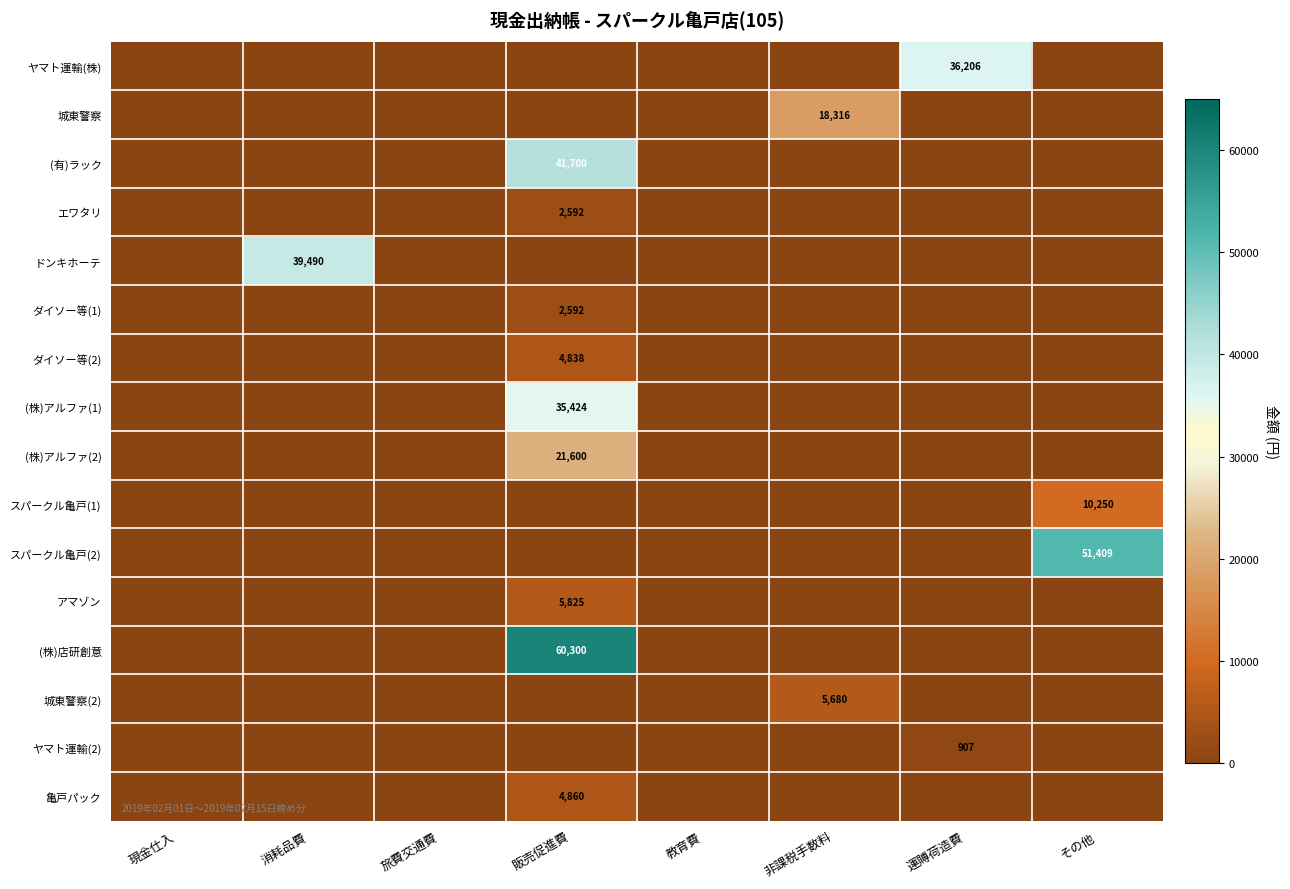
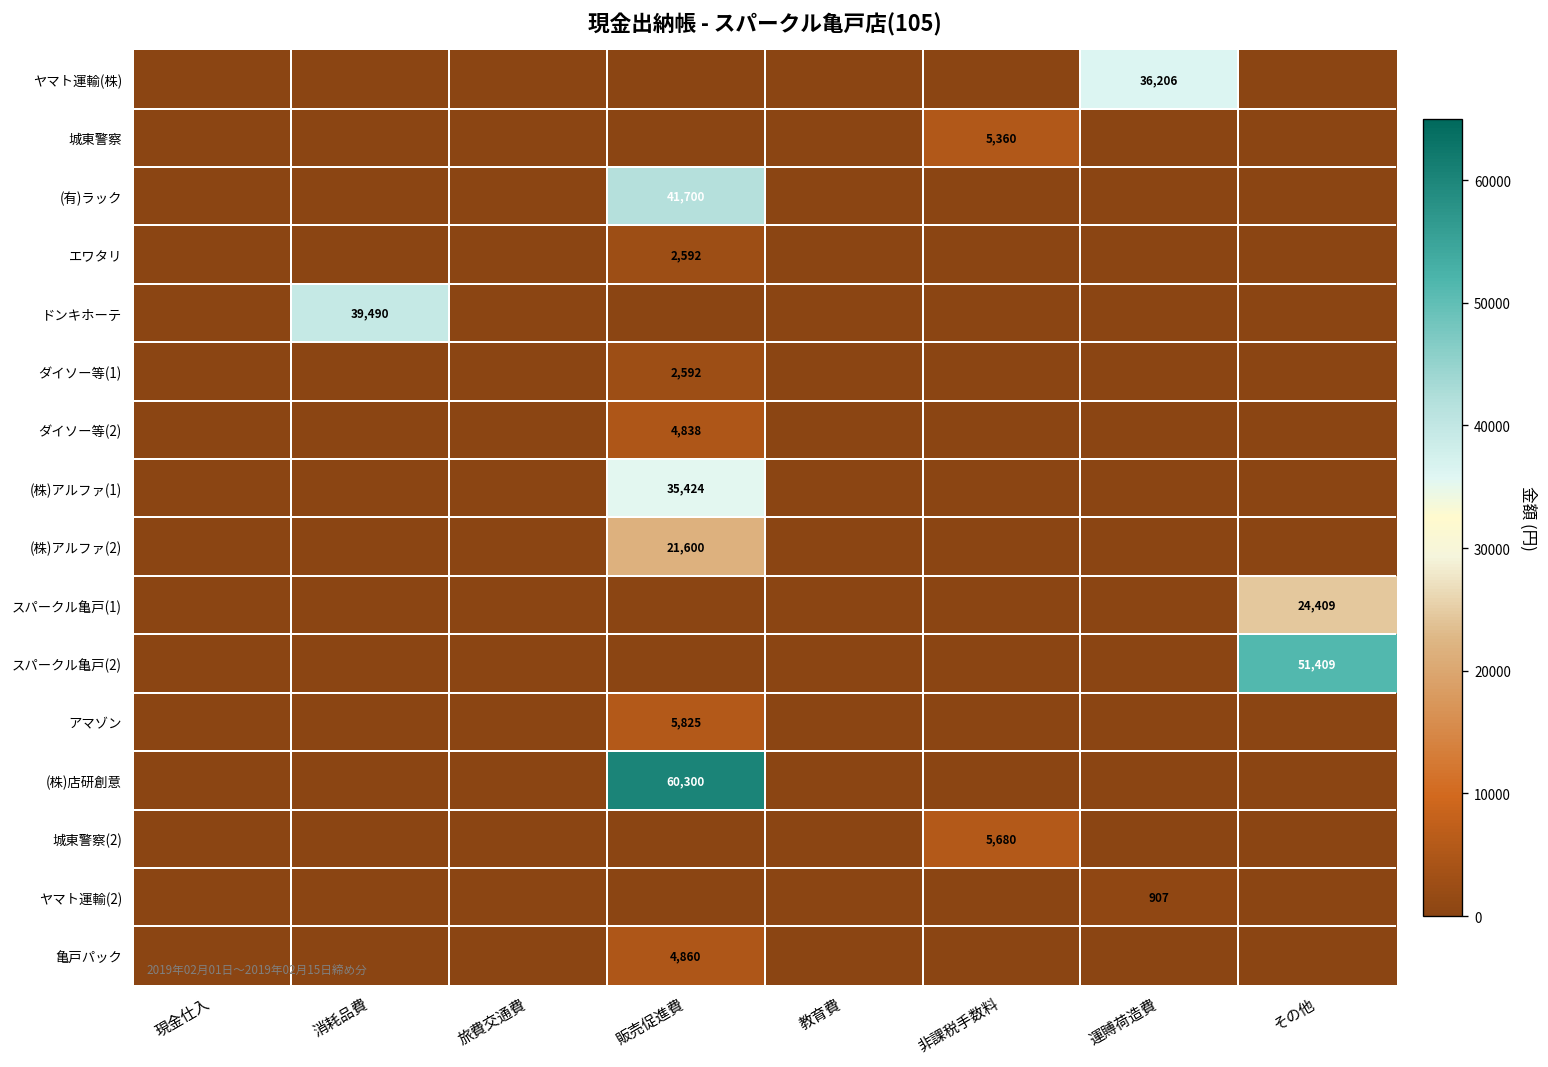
  {
    "ヤマト運輸(株)": {
      "運賻荷造費": "36,206"
    },
    "城東警察": {
-     "非課税手数料": "18,316"
+     "非課税手数料": "5,360"
    },
    "(有)ラック": {
      "販売促進費": "41,700"
    },
    "エワタリ": {
      "販売促進費": "2,592"
    },
    "ドンキホーテ": {
      "消耗品費": "39,490"
    },
    "ダイソー等(1)": {
      "販売促進費": "2,592"
    },
    "ダイソー等(2)": {
      "販売促進費": "4,838"
    },
    "(株)アルファ(1)": {
      "販売促進費": "35,424"
    },
    "(株)アルファ(2)": {
      "販売促進費": "21,600"
    },
    "スパークル亀戸(1)": {
-     "その他": "10,250"
+     "その他": "24,409"
    },
    "スパークル亀戸(2)": {
      "その他": "51,409"
    },
    "アマゾン": {
      "販売促進費": "5,825"
    },
    "(株)店研創意": {
      "販売促進費": "60,300"
    },
    "城東警察(2)": {
      "非課税手数料": "5,680"
    },
    "ヤマト運輸(2)": {
      "運賻荷造費": "907"
    },
    "亀戸パック": {
      "販売促進費": "4,860"
    }
  }
